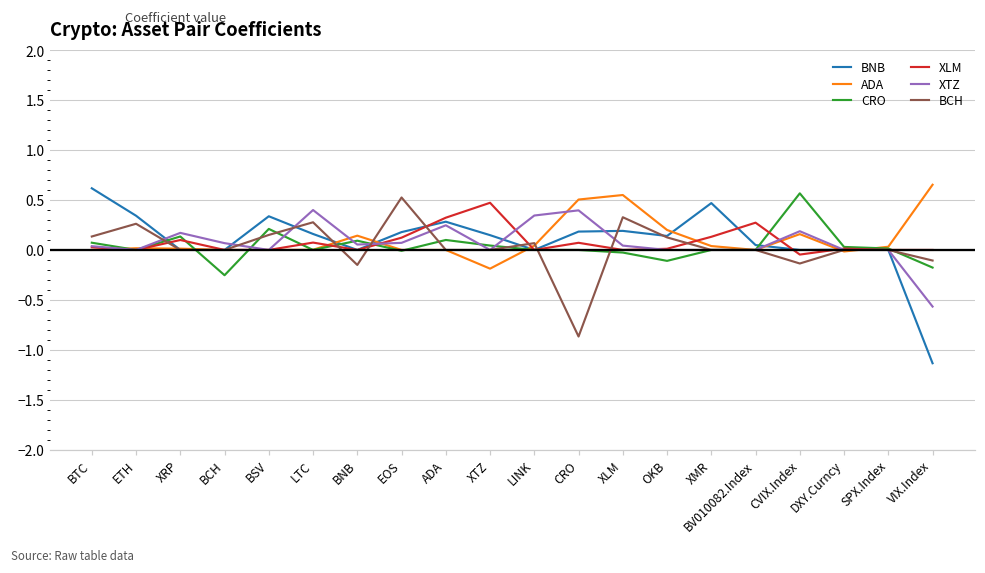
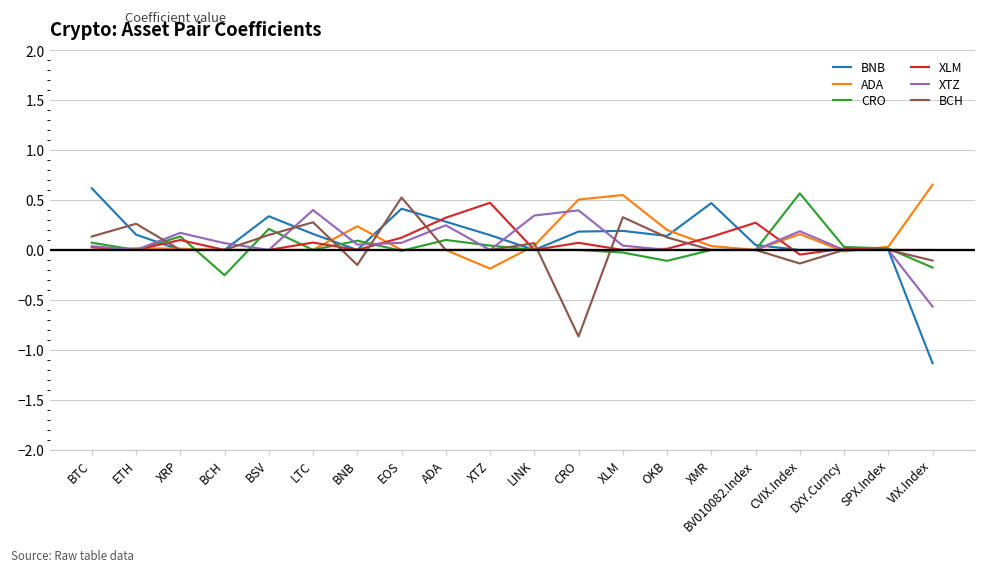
  {
    "BNB": {
      "BTC": 0.6,
-     "ETH": 0.3,
+     "ETH": 0.2,
      "BSV": 0.3,
      "LTC": 0.2,
-     "EOS": 0.2,
+     "EOS": 0.4,
      "ADA": 0.3,
      "XTZ": 0.1,
      "CRO": 0.2,
      "XLM": 0.2,
      "XMR": 0.5,
      "BV010082.Index": 0.0,
      "CVIX.Index": 0.0,
      "VIX.Index": -1.1
    },
    "ADA": {
-     "BNB": 0.1,
+     "BNB": 0.2,
      "XTZ": -0.2,
      "CRO": 0.5,
      "XLM": 0.6,
      "OKB": 0.2,
      "XMR": 0.0,
      "CVIX.Index": 0.2,
      "VIX.Index": 0.7
    },
    "CRO": {
      "BTC": 0.1,
      "XRP": 0.1,
      "BCH": -0.3,
      "BSV": 0.2,
      "BNB": 0.1,
      "ADA": 0.1,
      "XTZ": 0.0,
      "CRO": 0.0,
      "OKB": -0.1,
      "CVIX.Index": 0.6,
      "VIX.Index": -0.2
    },
    "XLM": {
      "XRP": 0.1,
      "LTC": 0.1,
      "EOS": 0.1,
      "ADA": 0.3,
      "XTZ": 0.5,
      "CRO": 0.1,
      "XMR": 0.1,
      "BV010082.Index": 0.3,
      "CVIX.Index": 0.0,
      "VIX.Index": 0.0
    },
    "XTZ": {
      "XRP": 0.2,
      "BCH": 0.1,
      "LTC": 0.4,
      "BNB": 0.1,
      "EOS": 0.1,
      "ADA": 0.2,
      "LINK": 0.3,
      "CRO": 0.4,
      "XLM": 0.0,
      "CVIX.Index": 0.2,
      "VIX.Index": -0.6
    },
    "BCH": {
      "BTC": 0.1,
      "ETH": 0.3,
      "BSV": 0.2,
      "LTC": 0.3,
      "BNB": -0.2,
      "EOS": 0.5,
      "CRO": -0.9,
      "XLM": 0.3,
      "CVIX.Index": -0.1,
      "VIX.Index": -0.1
    }
  }
